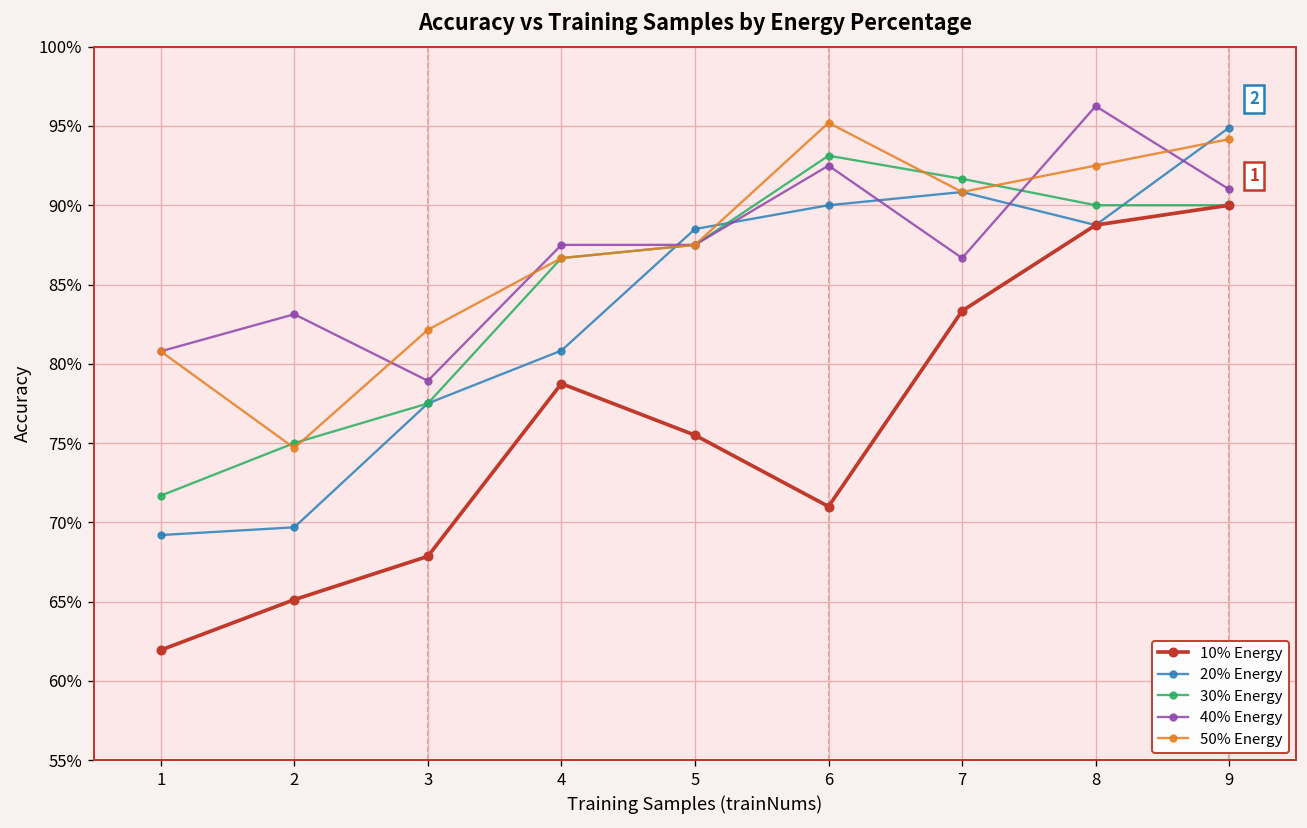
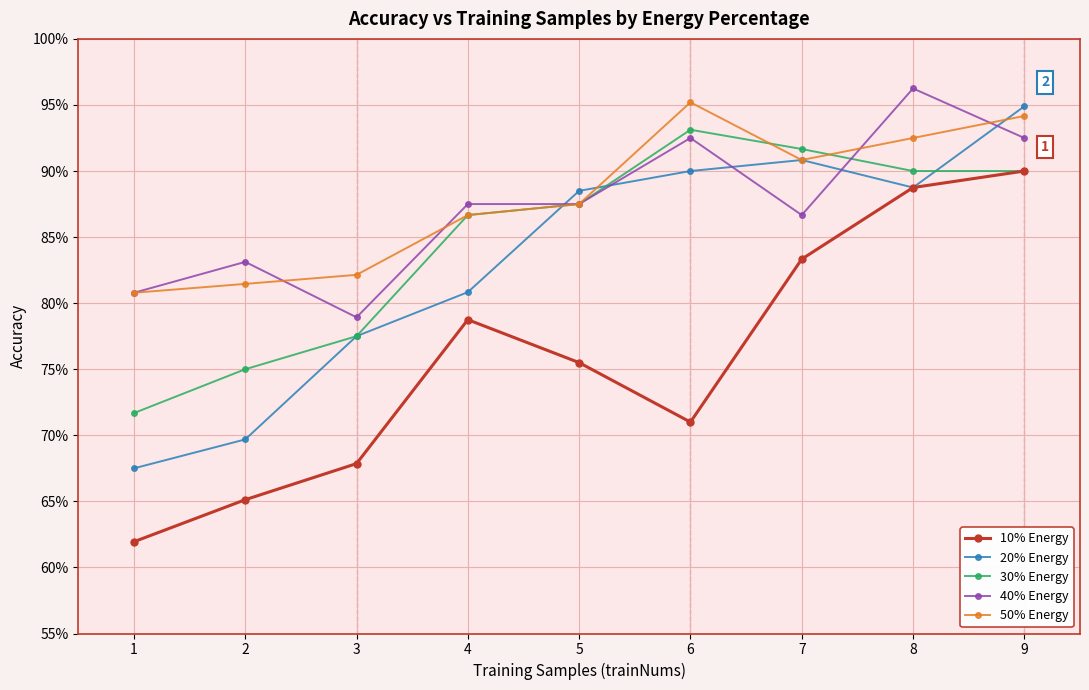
  {
    "10% Energy": {
      "1": "61.9%",
      "2": "65.1%",
      "3": "67.9%",
      "4": "78.8%",
      "5": "75.5%",
      "6": "71.0%",
      "7": "83.3%"
    },
    "20% Energy": {
-     "1": "69.2%",
+     "1": "67.5%",
      "2": "69.7%",
      "4": "80.8%",
      "5": "88.5%",
      "6": "90.0%"
    },
    "30% Energy": {
      "1": "71.7%",
      "2": "75.0%",
      "6": "93.1%",
      "7": "91.7%",
      "8": "90.0%"
    },
    "40% Energy": {
      "2": "83.1%",
      "3": "78.9%",
      "4": "87.5%",
      "6": "92.5%",
      "7": "86.7%",
      "8": "96.3%",
-     "9": "91.0%"
+     "9": "92.5%"
    },
    "50% Energy": {
-     "2": "74.7%",
+     "2": "81.5%",
      "3": "82.1%",
      "6": "95.2%",
      "8": "92.5%"
    }
  }
